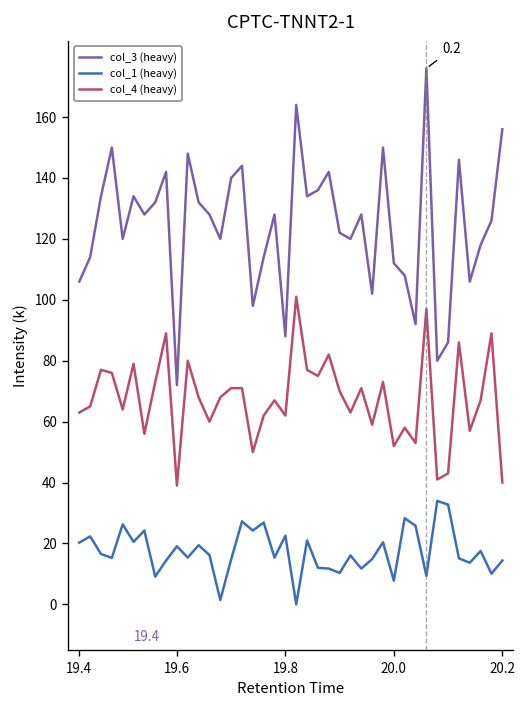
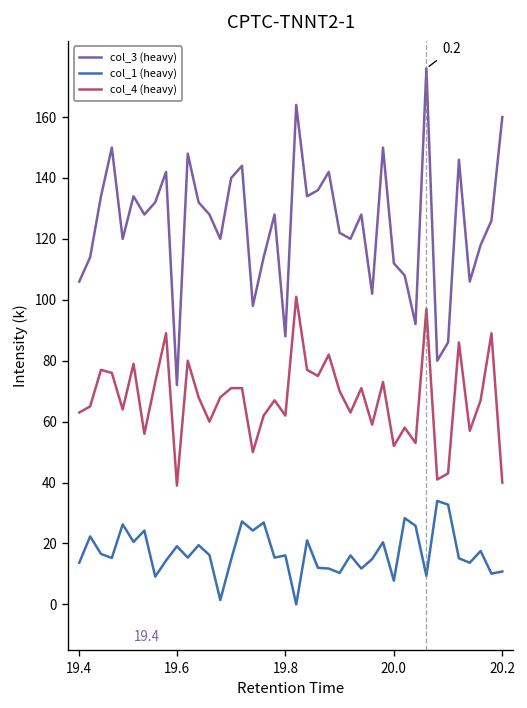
  {
    "col_3 (heavy)": {
      "19.4": 106,
      "19.6": 72,
      "19.8": 88,
      "20.0": 112,
-     "20.2": 156
+     "20.2": 160
    },
    "col_1 (heavy)": {
-     "19.4": 20,
+     "19.4": 14,
      "19.6": 19,
-     "19.8": 23,
+     "19.8": 16,
      "20.0": 8,
-     "20.2": 14
+     "20.2": 11
    },
    "col_4 (heavy)": {
      "19.4": 63,
      "19.6": 39,
      "19.8": 62,
      "20.0": 52,
      "20.2": 40
    }
  }
